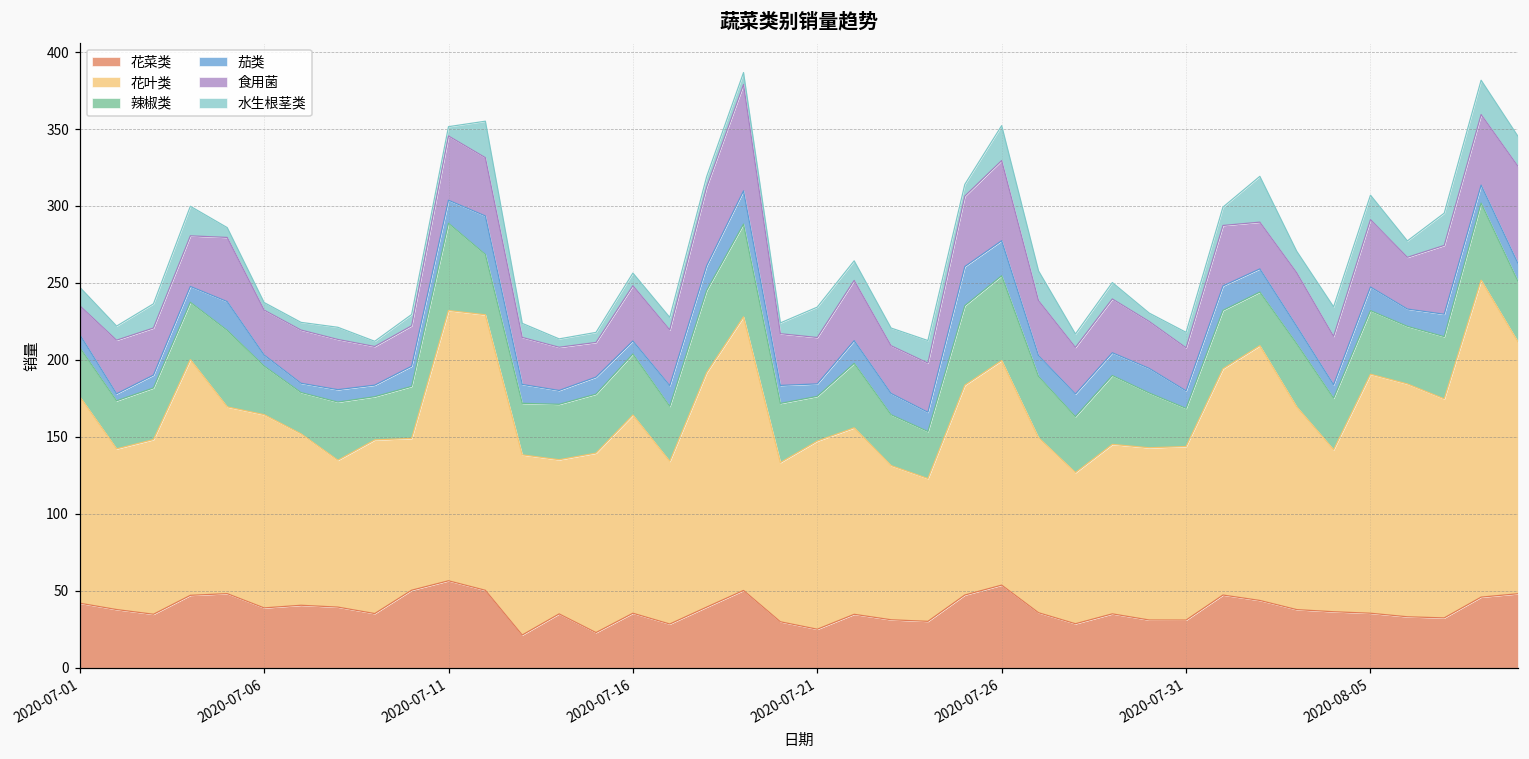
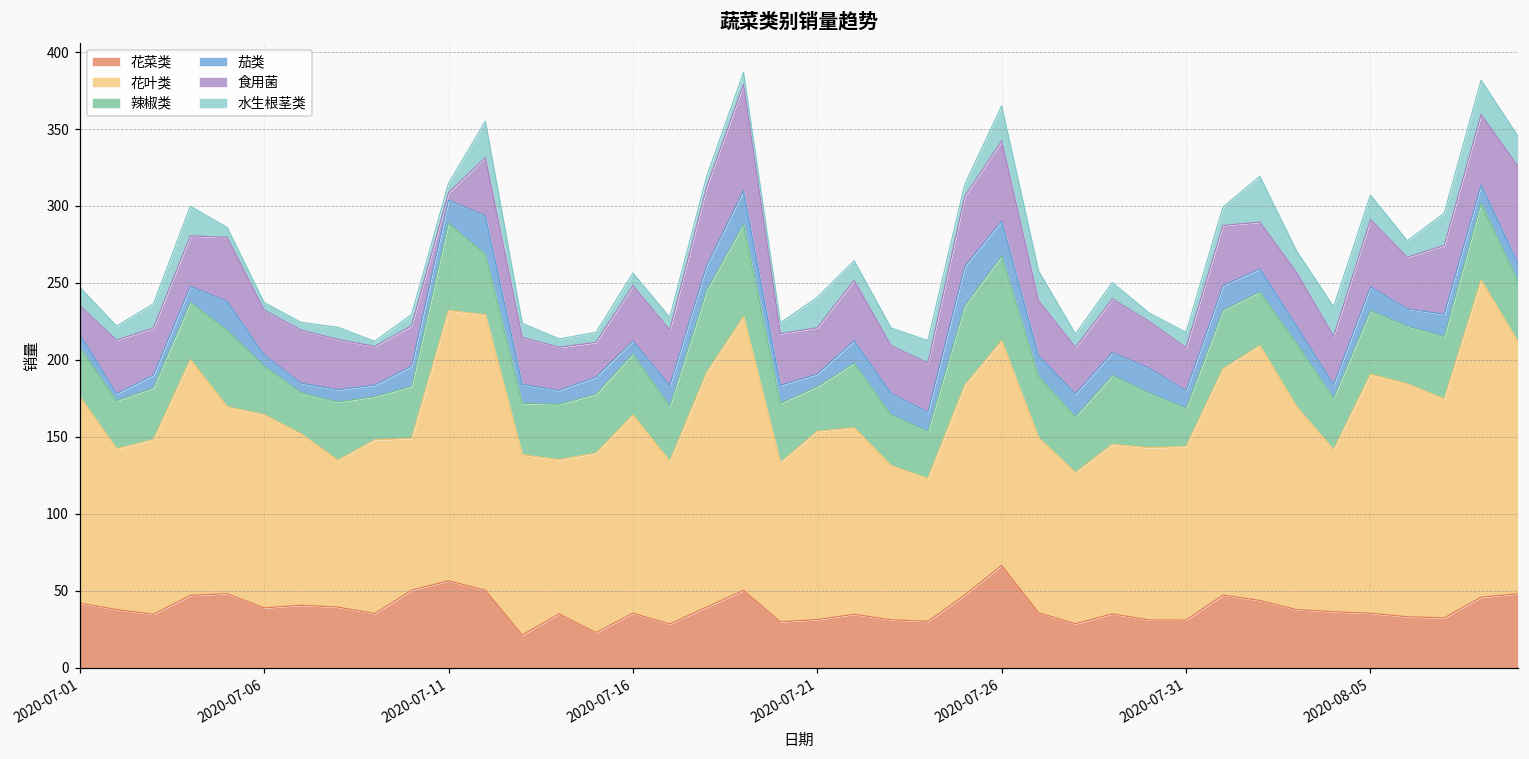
  {
    "花菜类": {
      "2020-07-01": 42,
      "2020-07-06": 39,
      "2020-07-11": 57,
      "2020-07-16": 35,
-     "2020-07-21": 25,
-     "2020-07-26": 54,
+     "2020-07-21": 31,
+     "2020-07-26": 67,
      "2020-07-31": 31,
      "2020-08-05": 35
    },
    "花叶类": {
      "2020-07-01": 134,
      "2020-07-06": 126,
      "2020-07-11": 176,
      "2020-07-16": 129,
      "2020-07-21": 122,
      "2020-07-26": 146,
      "2020-07-31": 113,
      "2020-08-05": 155
    },
    "辣椒类": {
      "2020-07-01": 32,
      "2020-07-06": 32,
      "2020-07-11": 57,
      "2020-07-16": 40,
      "2020-07-21": 29,
      "2020-07-26": 55,
      "2020-07-31": 25,
      "2020-08-05": 41
    },
    "食用菌": {
      "2020-07-01": 19,
      "2020-07-06": 29,
-     "2020-07-11": 42,
+     "2020-07-11": 5,
      "2020-07-16": 36,
      "2020-07-21": 30,
      "2020-07-26": 52,
      "2020-07-31": 28,
      "2020-08-05": 44
    }
  }
